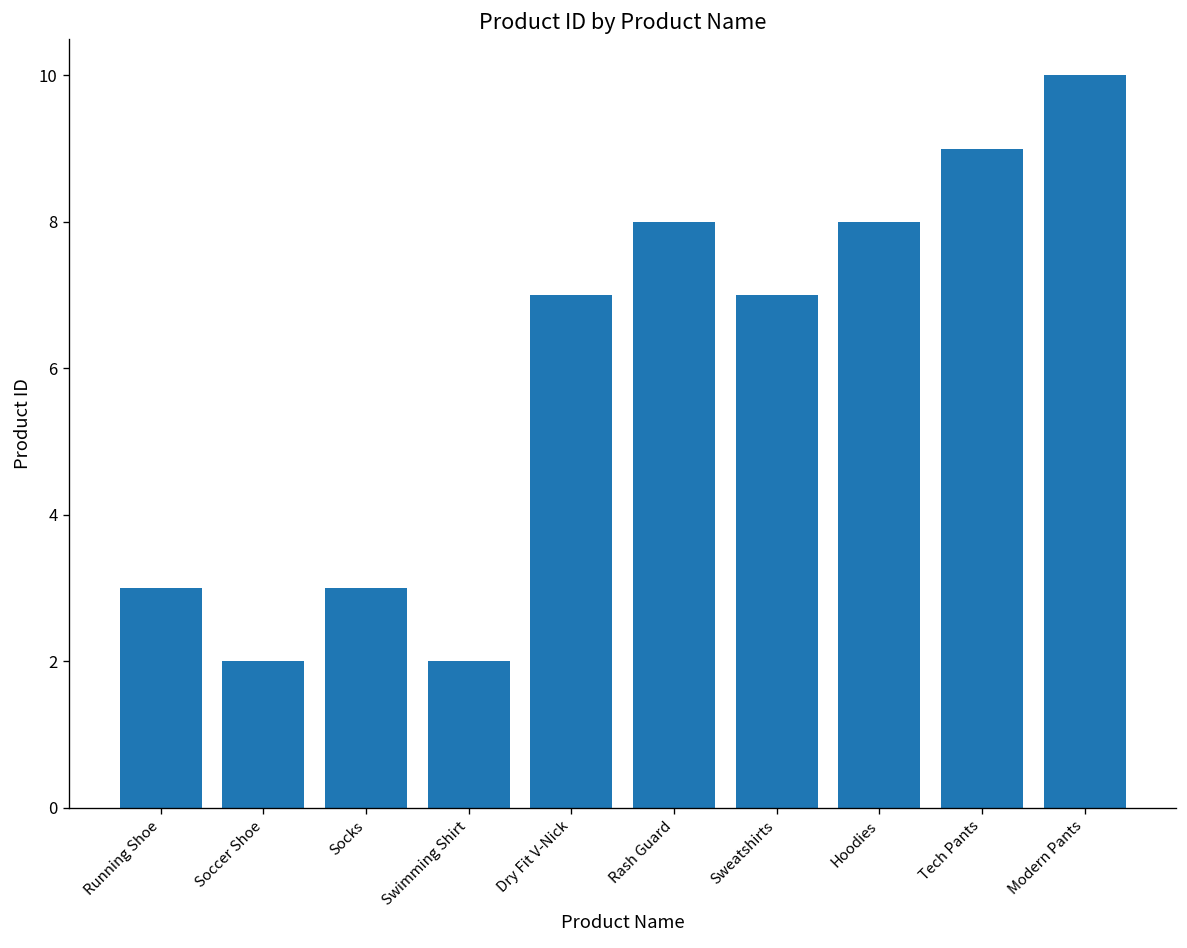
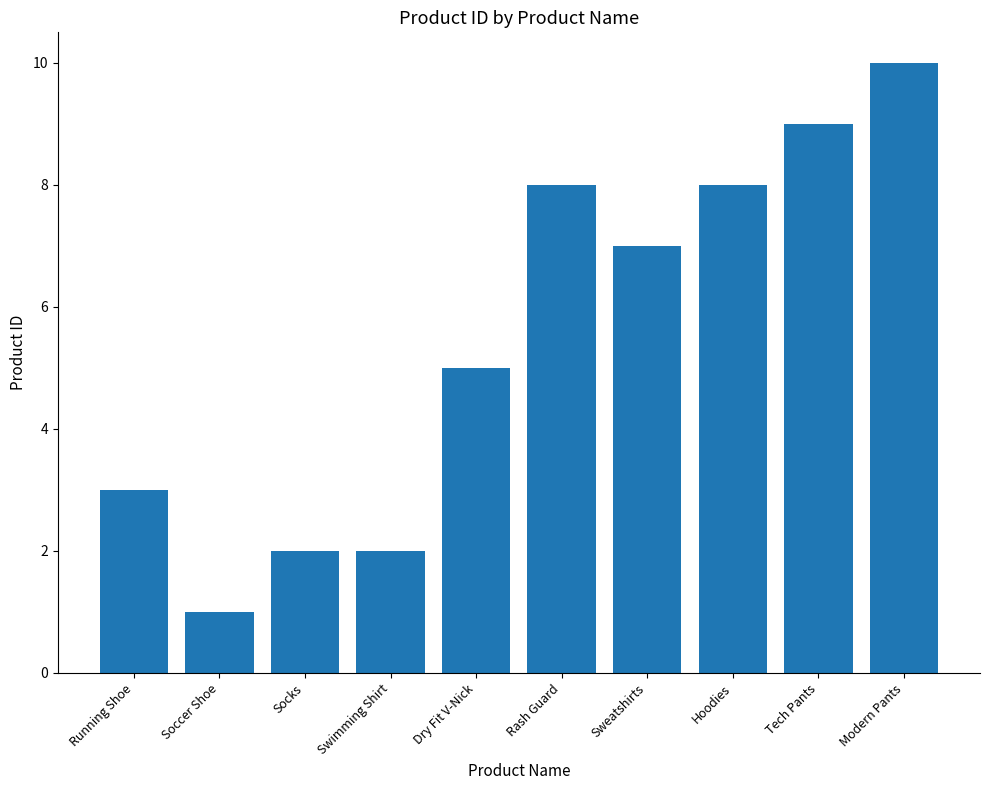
  {
    "Running Shoe": 3,
-   "Soccer Shoe": 2,
-   "Socks": 3,
+   "Soccer Shoe": 1,
+   "Socks": 2,
    "Swimming Shirt": 2,
-   "Dry Fit V-Nick": 7,
+   "Dry Fit V-Nick": 5,
    "Rash Guard": 8,
    "Sweatshirts": 7,
    "Hoodies": 8,
    "Tech Pants": 9,
    "Modern Pants": 10
  }
